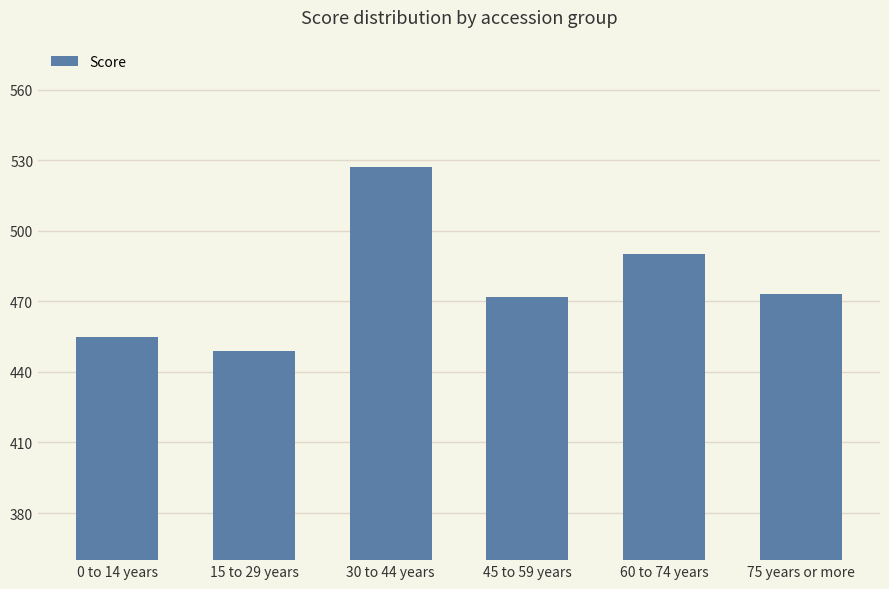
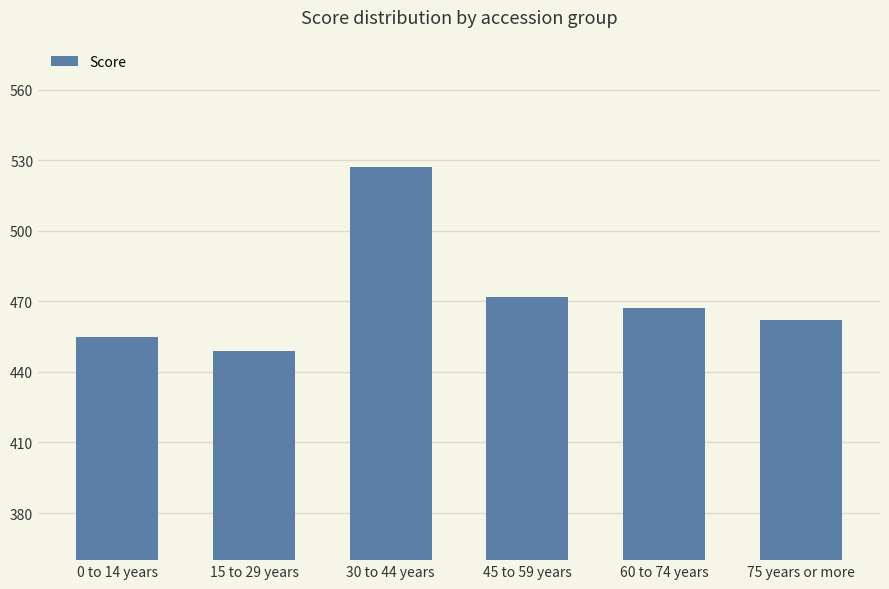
  {
    "0 to 14 years": 455,
    "15 to 29 years": 449,
    "30 to 44 years": 527,
    "45 to 59 years": 472,
-   "60 to 74 years": 490,
-   "75 years or more": 473
+   "60 to 74 years": 467,
+   "75 years or more": 462
  }
